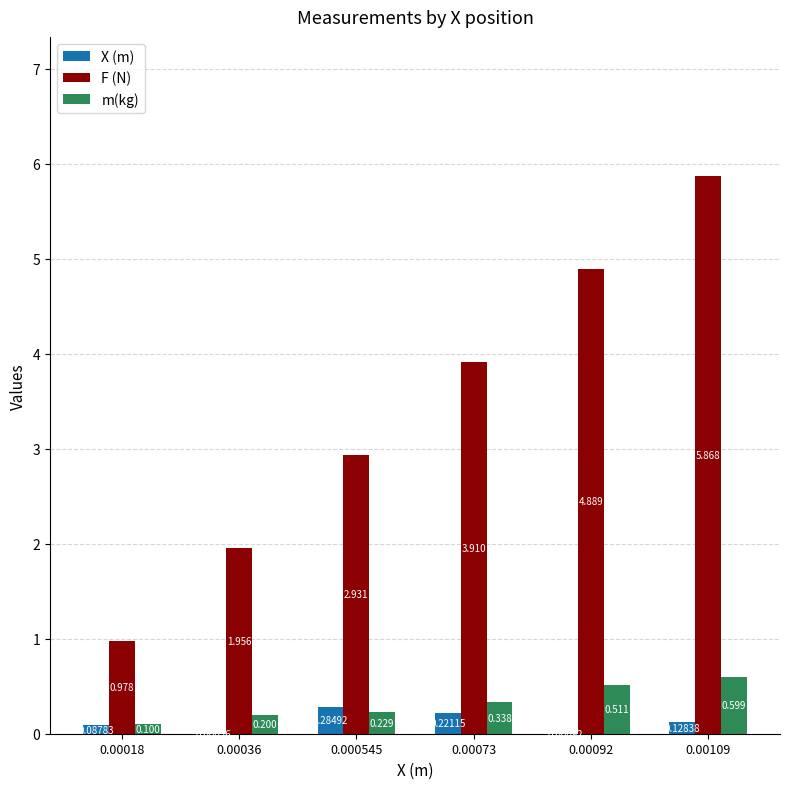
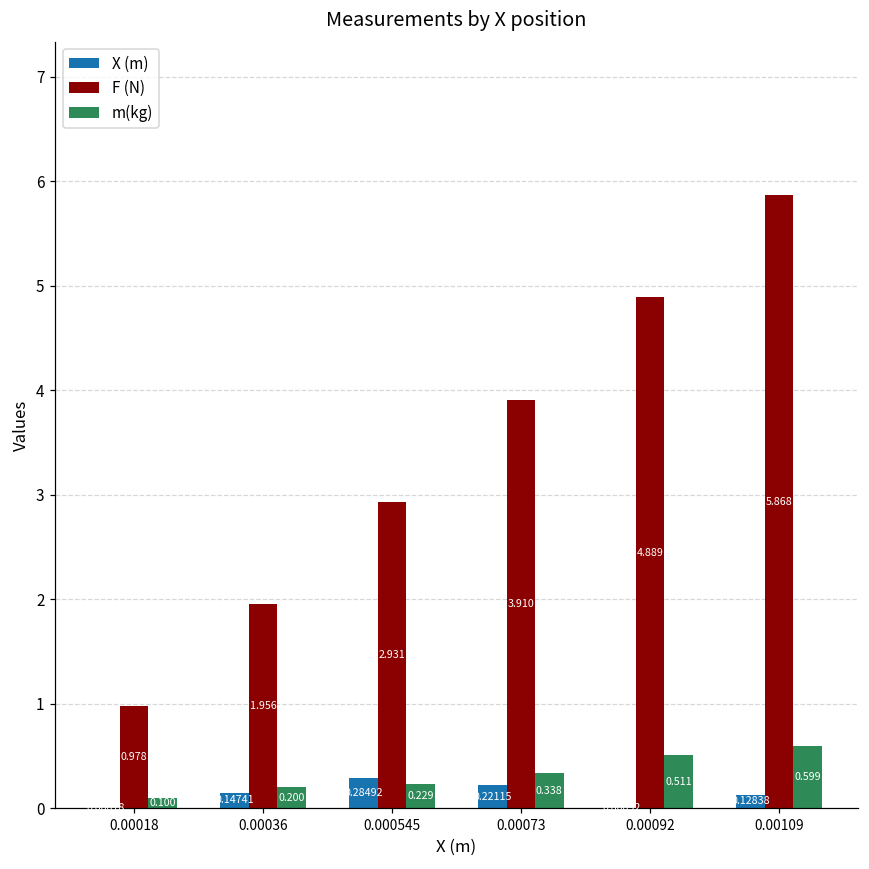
  {
    "X (m)": {
-     "0.00018": 0.1,
-     "0.00036": 0.0
+     "0.00018": 0.0,
+     "0.00036": 0.1
    },
    "F (N)": {
      "0.00018": 0.978,
      "0.00036": 1.956,
      "0.000545": 2.931,
      "0.00073": 3.910,
      "0.00092": 4.889,
      "0.00109": 5.868
    },
    "m(kg)": {
      "0.00018": 0.100,
      "0.00036": 0.200,
      "0.000545": 0.229,
      "0.00073": 0.338,
      "0.00092": 0.511,
      "0.00109": 0.599
    }
  }
